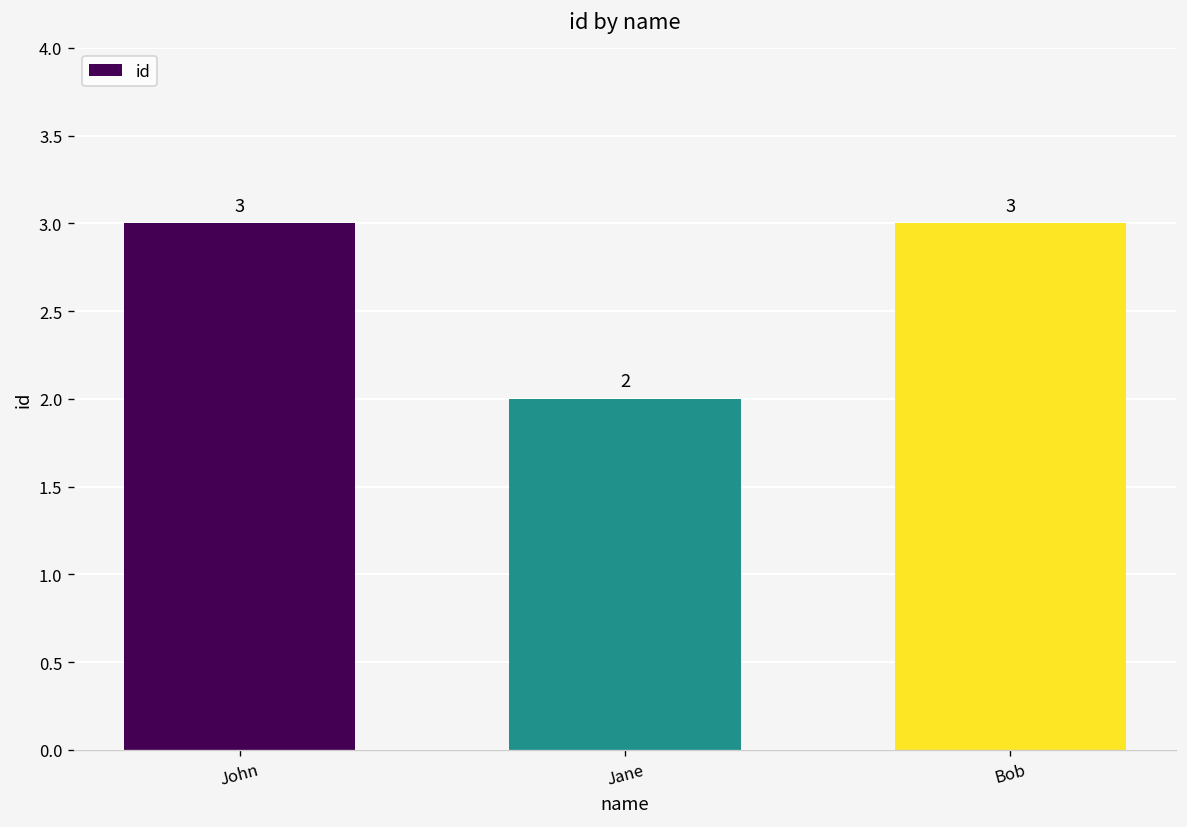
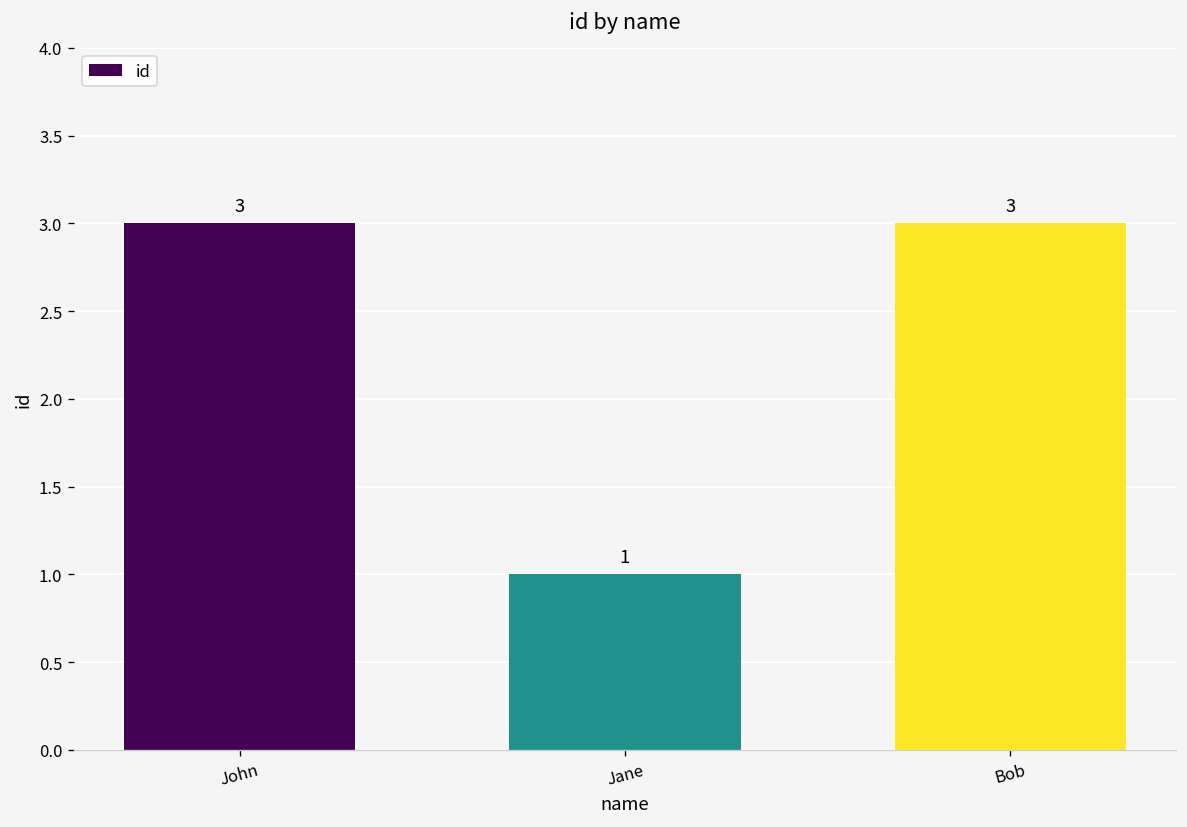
  {
    "John": 3,
-   "Jane": 2,
+   "Jane": 1,
    "Bob": 3
  }
